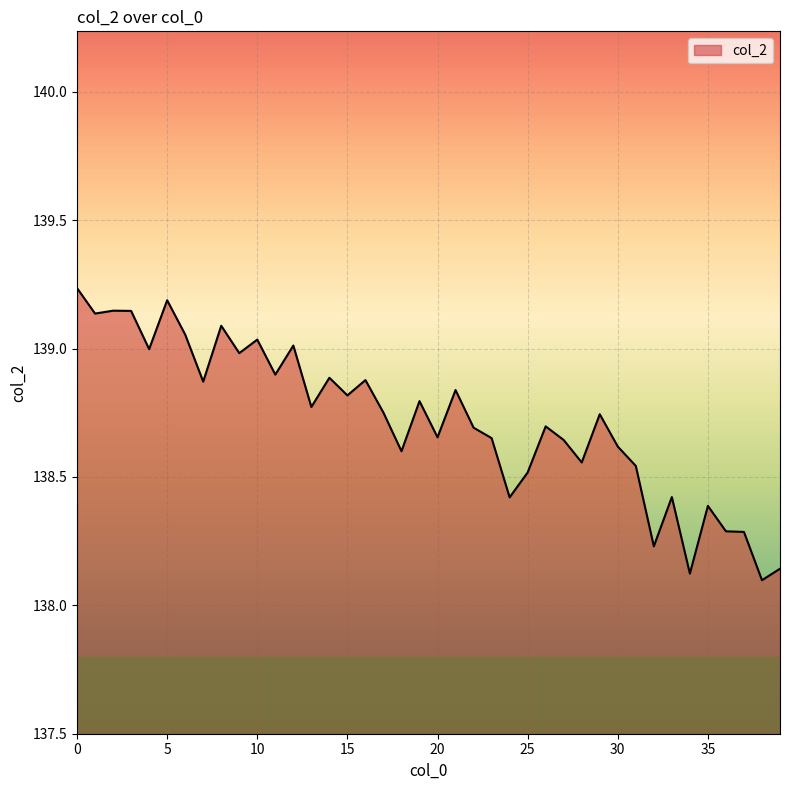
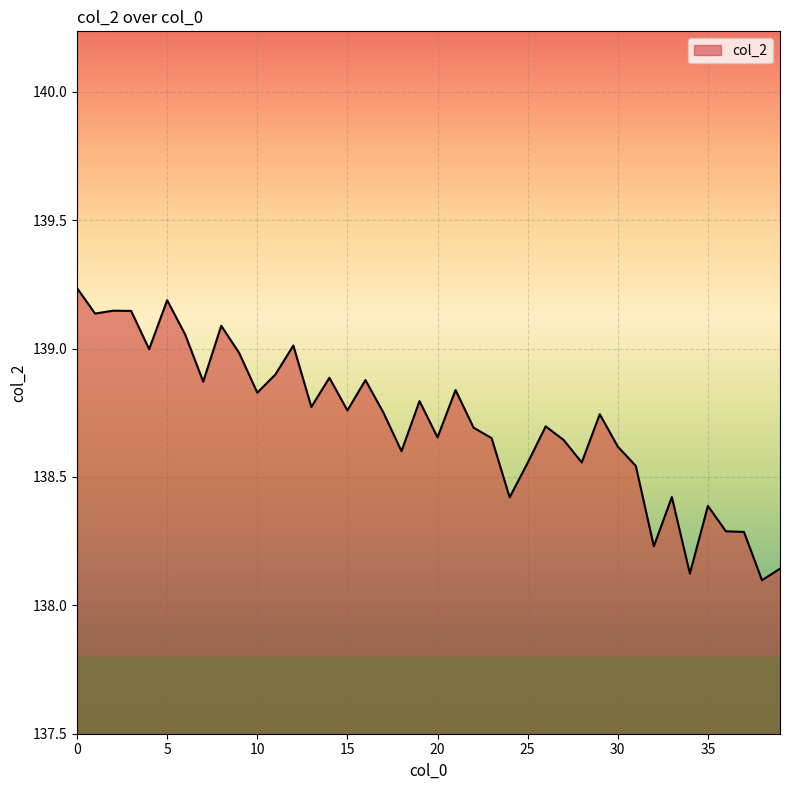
  {
    "0": 139.24,
    "5": 139.19,
-   "10": 139.03,
-   "15": 138.82,
+   "10": 138.83,
+   "15": 138.76,
    "20": 138.65,
-   "25": 138.52,
+   "25": 138.55,
    "30": 138.62,
    "35": 138.39
  }
